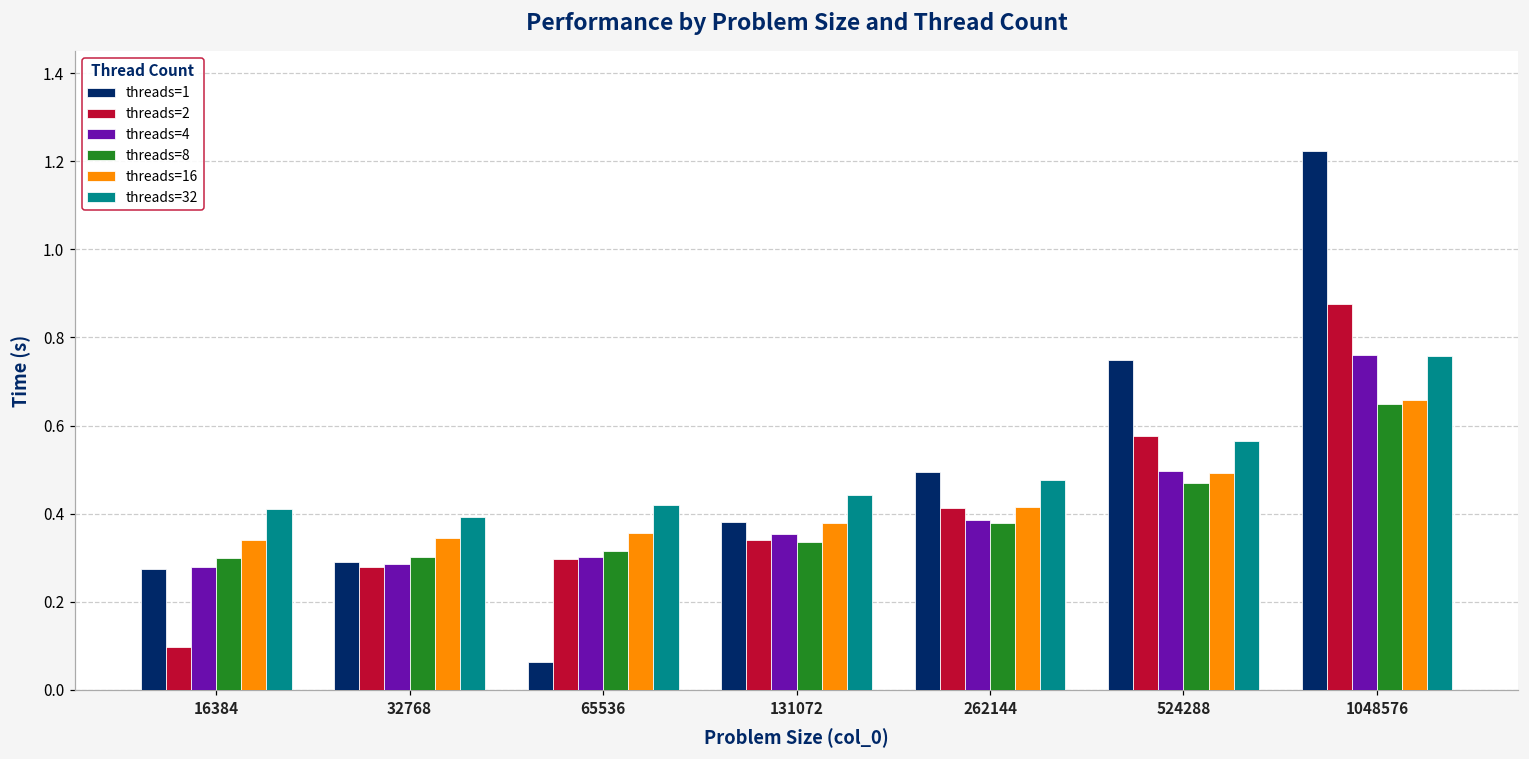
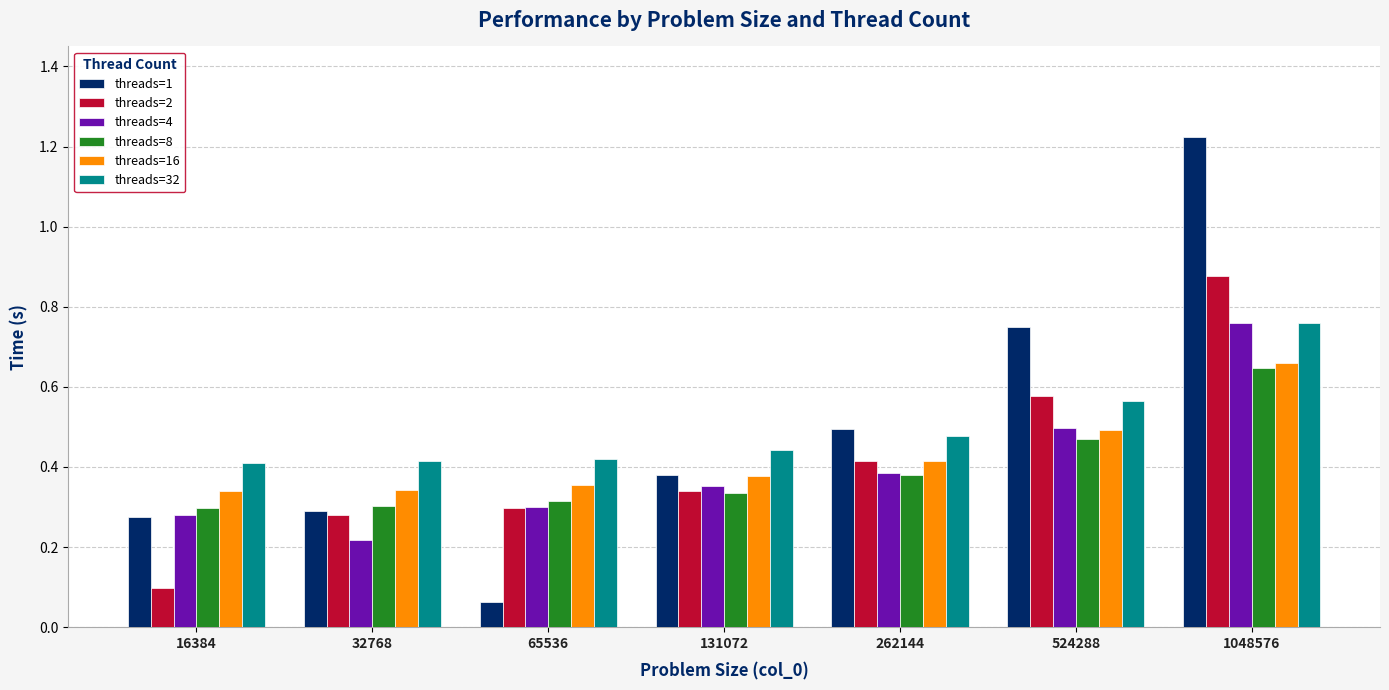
  {
    "threads=1": {
      "16384": 0.27,
      "32768": 0.29,
      "65536": 0.06,
      "131072": 0.38,
      "262144": 0.49,
      "524288": 0.75,
      "1048576": 1.22
    },
    "threads=2": {
      "16384": 0.10,
      "32768": 0.28,
      "65536": 0.30,
      "131072": 0.34,
      "262144": 0.41,
      "524288": 0.58,
      "1048576": 0.88
    },
    "threads=4": {
      "16384": 0.28,
-     "32768": 0.29,
+     "32768": 0.22,
      "65536": 0.30,
      "131072": 0.35,
      "262144": 0.39,
      "524288": 0.50,
      "1048576": 0.76
    },
    "threads=8": {
      "16384": 0.30,
      "32768": 0.30,
      "65536": 0.31,
      "131072": 0.34,
      "262144": 0.38,
      "524288": 0.47,
      "1048576": 0.65
    },
    "threads=16": {
      "16384": 0.34,
      "32768": 0.34,
      "65536": 0.36,
      "131072": 0.38,
      "262144": 0.42,
      "524288": 0.49,
      "1048576": 0.66
    },
    "threads=32": {
      "16384": 0.41,
-     "32768": 0.39,
+     "32768": 0.41,
      "65536": 0.42,
      "131072": 0.44,
      "262144": 0.48,
      "524288": 0.57,
      "1048576": 0.76
    }
  }
